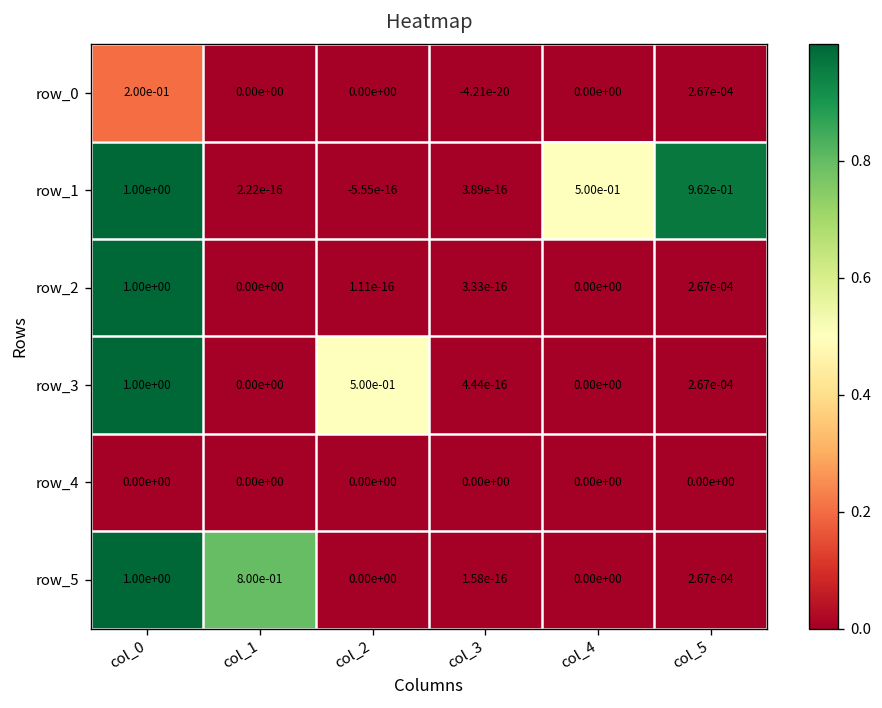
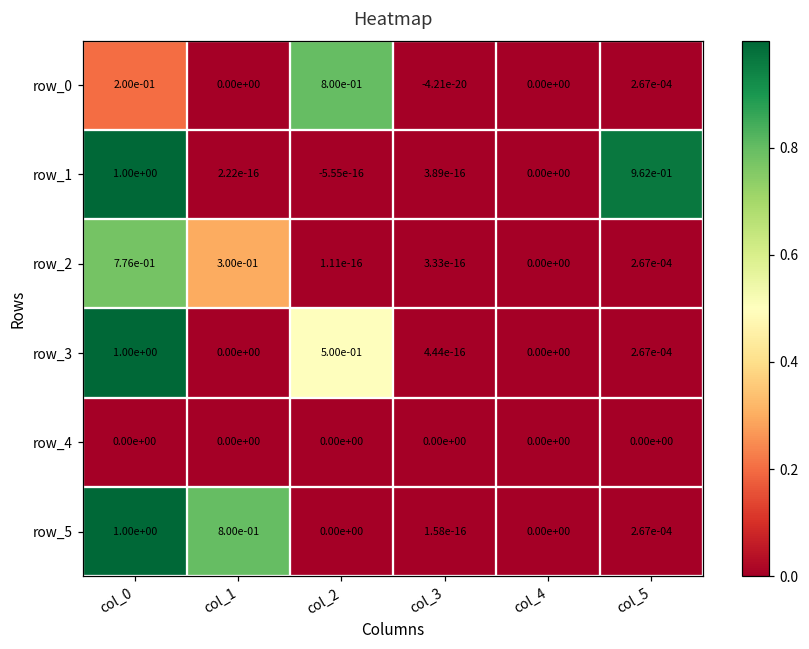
  {
    "row_0": {
      "col_0": "2.00e-01",
      "col_1": "0.00e+00",
-     "col_2": "0.00e+00",
+     "col_2": "8.00e-01",
      "col_3": "-4.21e-20",
      "col_4": "0.00e+00",
      "col_5": "2.67e-04"
    },
    "row_1": {
      "col_0": "1.00e+00",
      "col_1": "2.22e-16",
      "col_2": "-5.55e-16",
      "col_3": "3.89e-16",
-     "col_4": "5.00e-01",
+     "col_4": "0.00e+00",
      "col_5": "9.62e-01"
    },
    "row_2": {
-     "col_0": "1.00e+00",
-     "col_1": "0.00e+00",
+     "col_0": "7.76e-01",
+     "col_1": "3.00e-01",
      "col_2": "1.11e-16",
      "col_3": "3.33e-16",
      "col_4": "0.00e+00",
      "col_5": "2.67e-04"
    },
    "row_3": {
      "col_0": "1.00e+00",
      "col_1": "0.00e+00",
      "col_2": "5.00e-01",
      "col_3": "4.44e-16",
      "col_4": "0.00e+00",
      "col_5": "2.67e-04"
    },
    "row_4": {
      "col_0": "0.00e+00",
      "col_1": "0.00e+00",
      "col_2": "0.00e+00",
      "col_3": "0.00e+00",
      "col_4": "0.00e+00",
      "col_5": "0.00e+00"
    },
    "row_5": {
      "col_0": "1.00e+00",
      "col_1": "8.00e-01",
      "col_2": "0.00e+00",
      "col_3": "1.58e-16",
      "col_4": "0.00e+00",
      "col_5": "2.67e-04"
    }
  }
